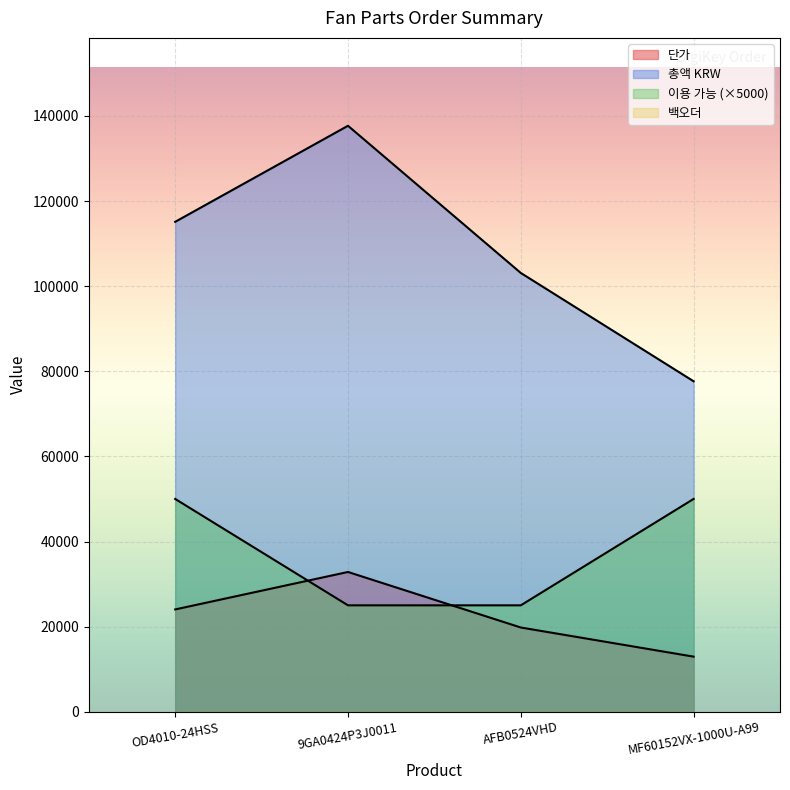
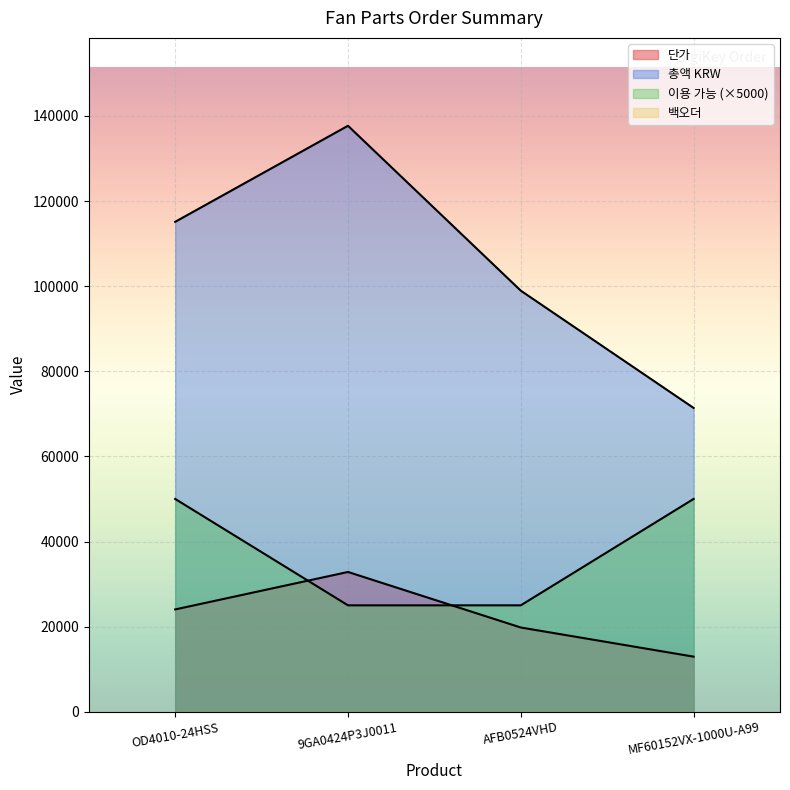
  {
    "단가": {
      "OD4010-24HSS": 24000,
      "9GA0424P3J0011": 33000,
      "AFB0524VHD": 20000,
      "MF60152VX-1000U-A99": 13000
    },
    "총액 KRW": {
      "OD4010-24HSS": 115000,
      "9GA0424P3J0011": 138000,
-     "AFB0524VHD": 103000,
-     "MF60152VX-1000U-A99": 78000
+     "AFB0524VHD": 99000,
+     "MF60152VX-1000U-A99": 71000
    },
    "이용 가능 (×5000)": {
      "OD4010-24HSS": 50000,
      "9GA0424P3J0011": 25000,
      "AFB0524VHD": 25000,
      "MF60152VX-1000U-A99": 50000
    },
    "백오더": {
      "OD4010-24HSS": 0,
      "9GA0424P3J0011": 0,
      "AFB0524VHD": 0,
      "MF60152VX-1000U-A99": 0
    }
  }
